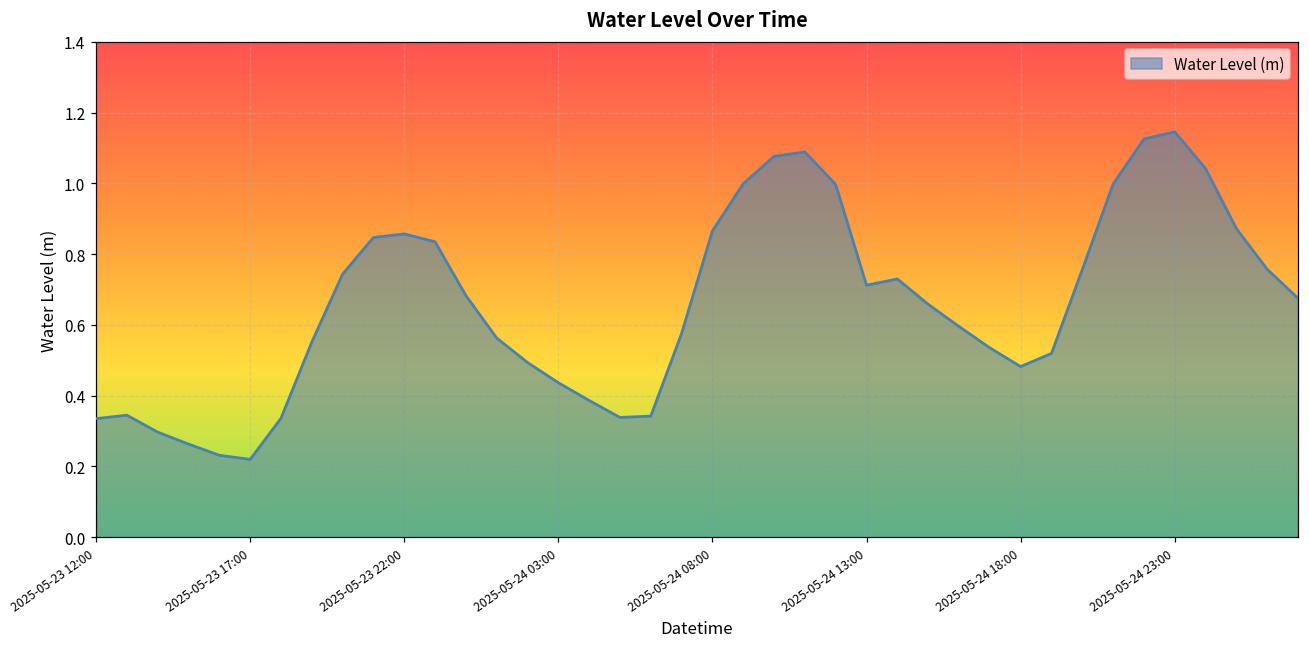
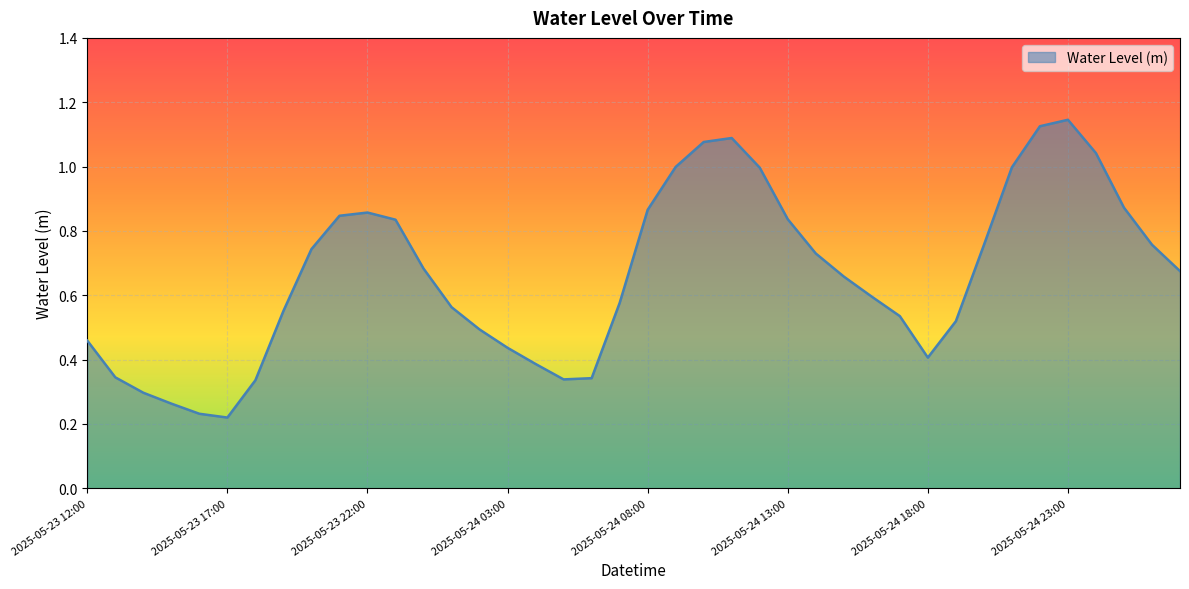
  {
-   "2025-05-23 12:00": 0.34,
+   "2025-05-23 12:00": 0.46,
    "2025-05-23 17:00": 0.22,
    "2025-05-23 22:00": 0.86,
    "2025-05-24 03:00": 0.44,
    "2025-05-24 08:00": 0.87,
-   "2025-05-24 13:00": 0.71,
-   "2025-05-24 18:00": 0.48,
+   "2025-05-24 13:00": 0.84,
+   "2025-05-24 18:00": 0.41,
    "2025-05-24 23:00": 1.15
  }
